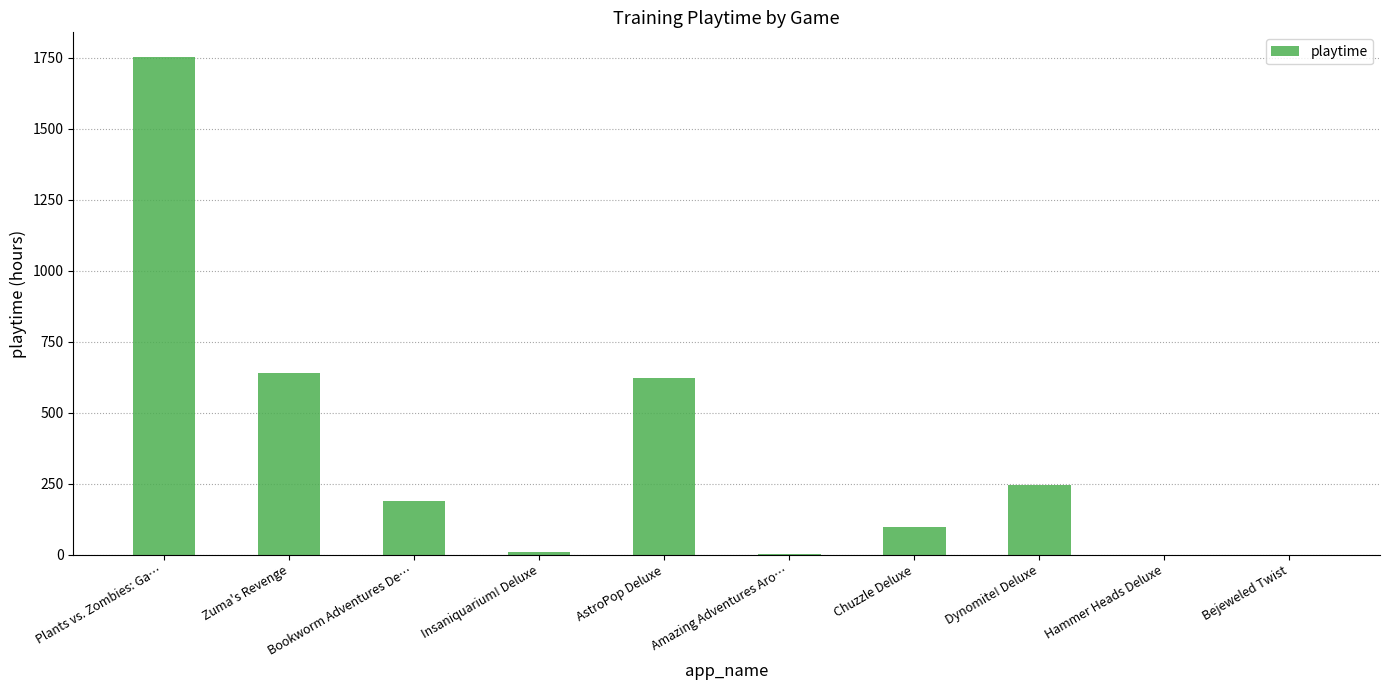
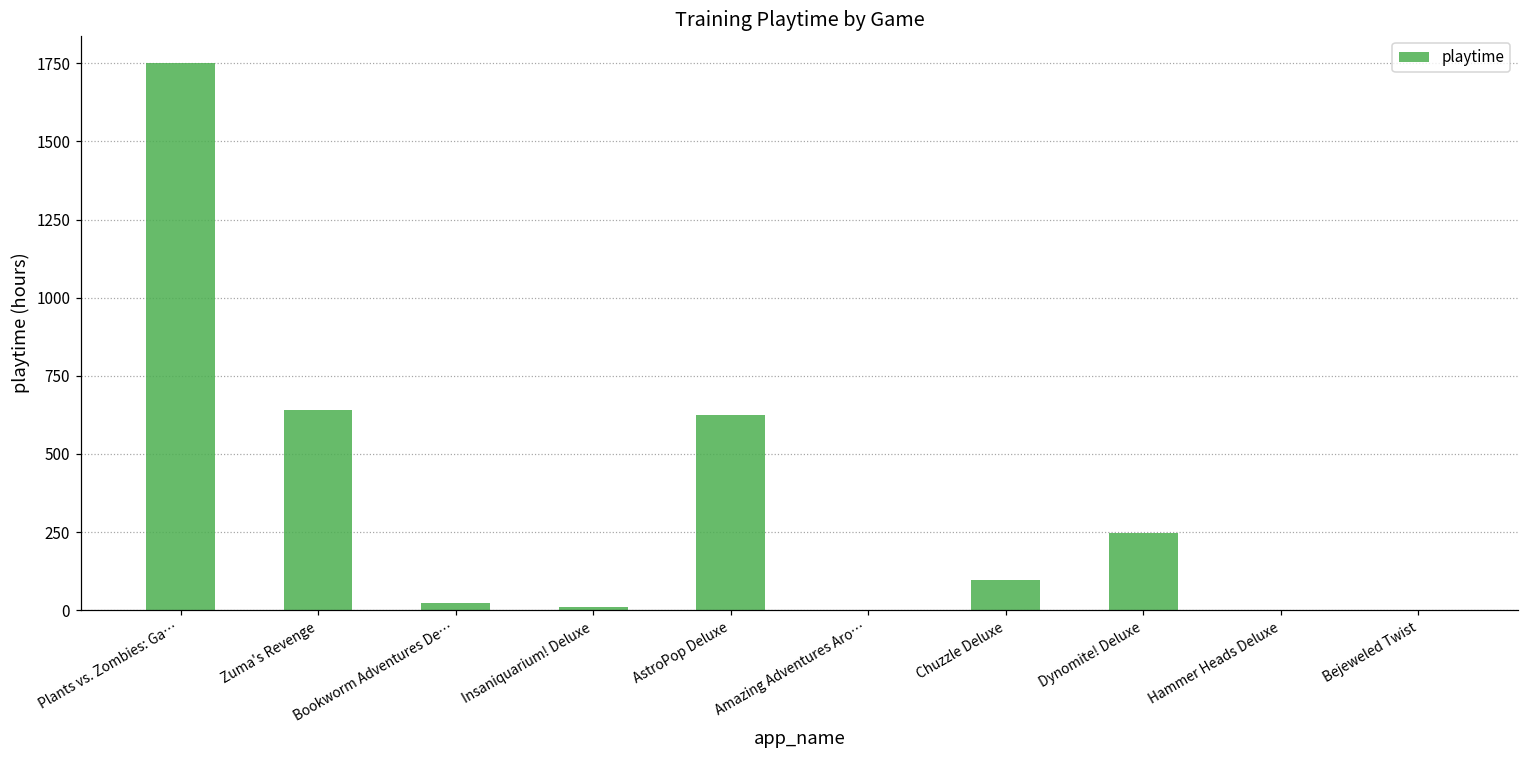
  {
    "Plants vs. Zombies: Ga…": 1750,
    "Zuma's Revenge": 640,
-   "Bookworm Adventures De…": 190,
+   "Bookworm Adventures De…": 20,
    "Insaniquarium! Deluxe": 10,
    "AstroPop Deluxe": 620,
    "Chuzzle Deluxe": 100,
    "Dynomite! Deluxe": 250
  }
